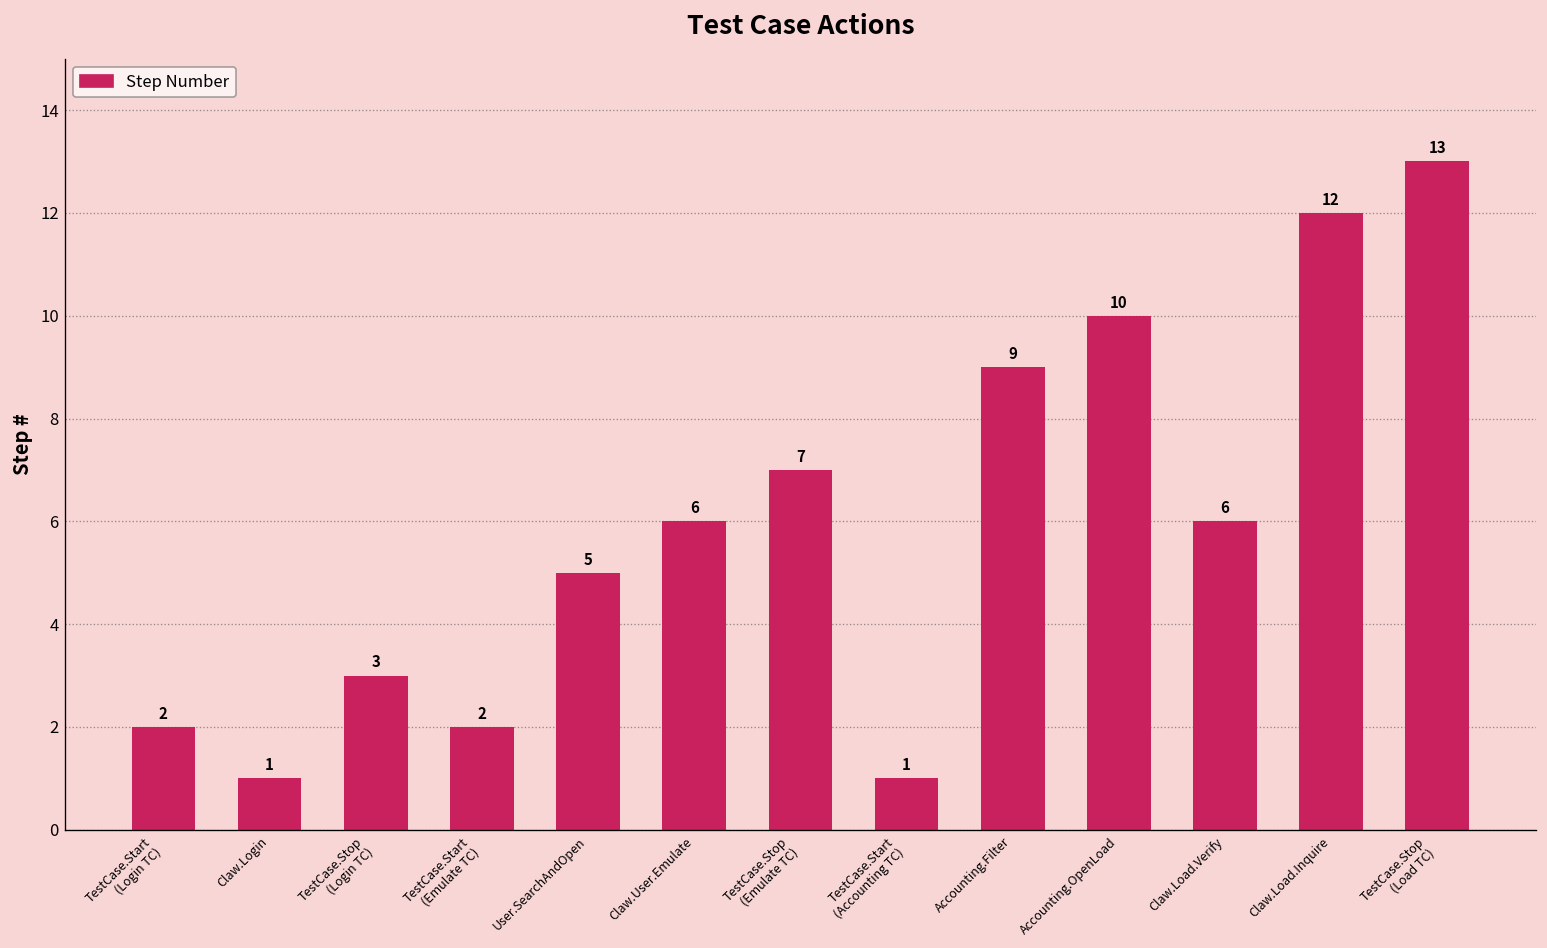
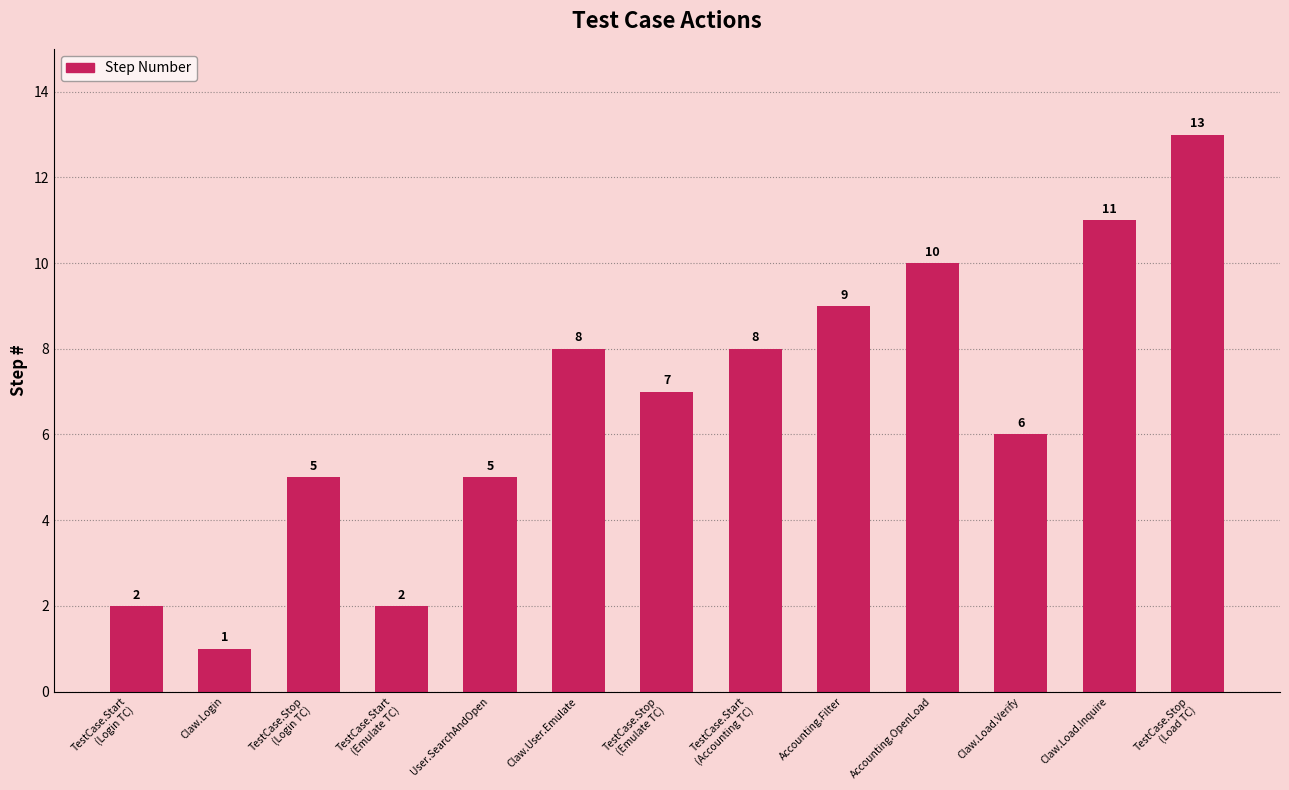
  {
    "TestCase.Start (Login TC)": 2,
    "Claw.Login": 1,
-   "TestCase.Stop (Login TC)": 3,
+   "TestCase.Stop (Login TC)": 5,
    "TestCase.Start (Emulate TC)": 2,
    "User.SearchAndOpen": 5,
-   "Claw.User.Emulate": 6,
+   "Claw.User.Emulate": 8,
    "TestCase.Stop (Emulate TC)": 7,
-   "TestCase.Start (Accounting TC)": 1,
+   "TestCase.Start (Accounting TC)": 8,
    "Accounting.Filter": 9,
    "Accounting.OpenLoad": 10,
    "Claw.Load.Verify": 6,
-   "Claw.Load.Inquire": 12,
+   "Claw.Load.Inquire": 11,
    "TestCase.Stop (Load TC)": 13
  }
